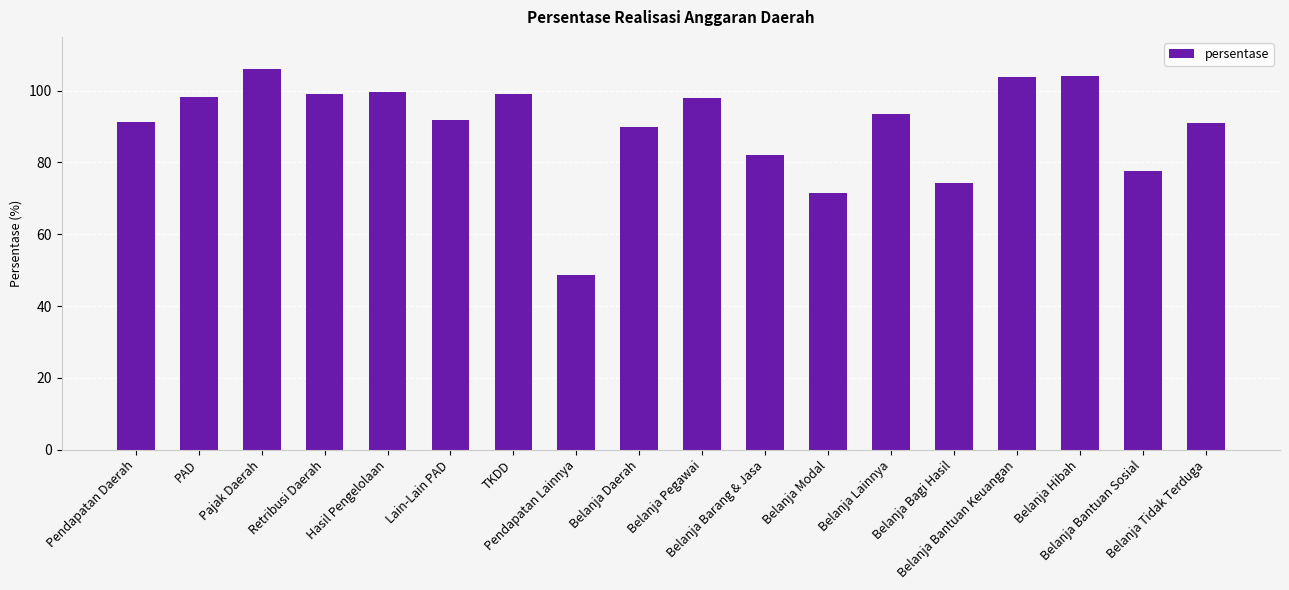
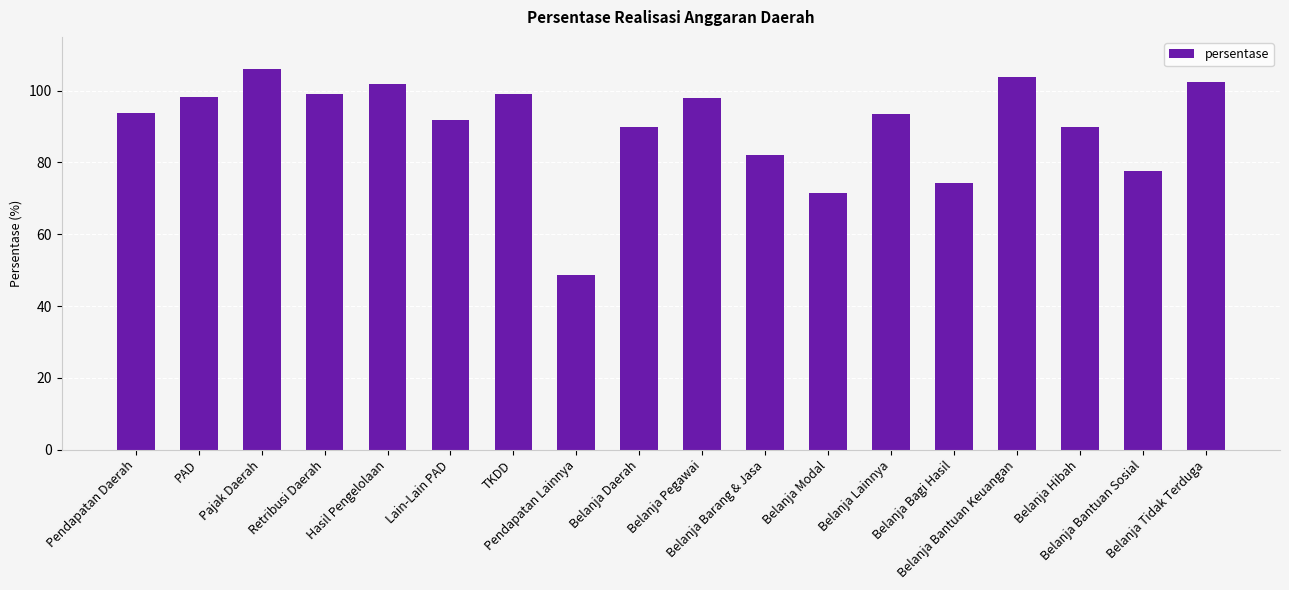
  {
-   "Pendapatan Daerah": 91,
+   "Pendapatan Daerah": 94,
    "PAD": 98,
    "Pajak Daerah": 106,
    "Retribusi Daerah": 99,
-   "Hasil Pengelolaan": 100,
+   "Hasil Pengelolaan": 102,
    "Lain-Lain PAD": 92,
    "TKDD": 99,
    "Pendapatan Lainnya": 49,
    "Belanja Daerah": 90,
    "Belanja Pegawai": 98,
    "Belanja Barang & Jasa": 82,
    "Belanja Modal": 72,
    "Belanja Lainnya": 93,
    "Belanja Bagi Hasil": 74,
    "Belanja Bantuan Keuangan": 104,
-   "Belanja Hibah": 104,
+   "Belanja Hibah": 90,
    "Belanja Bantuan Sosial": 78,
-   "Belanja Tidak Terduga": 91
+   "Belanja Tidak Terduga": 103
  }
